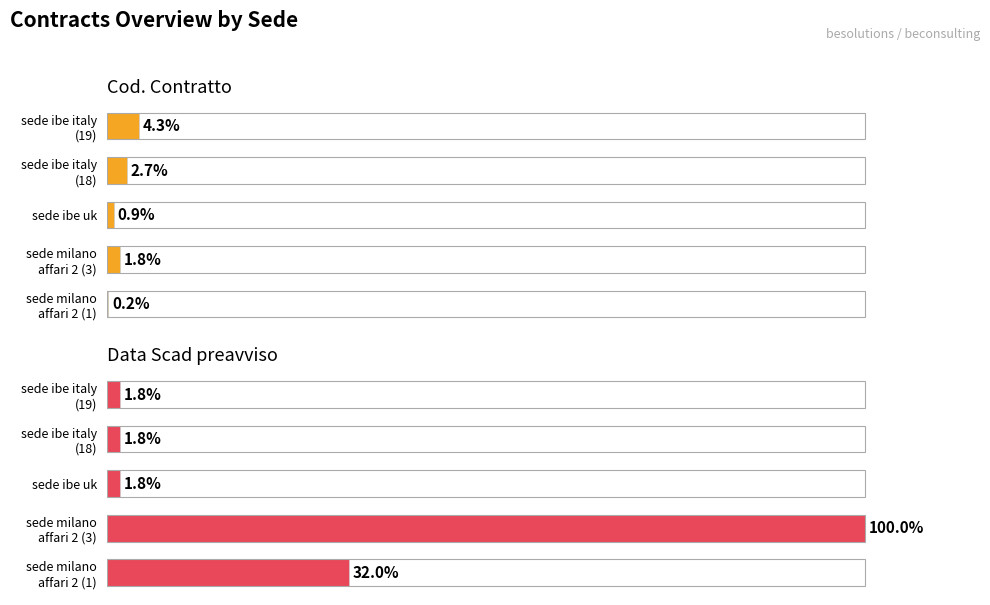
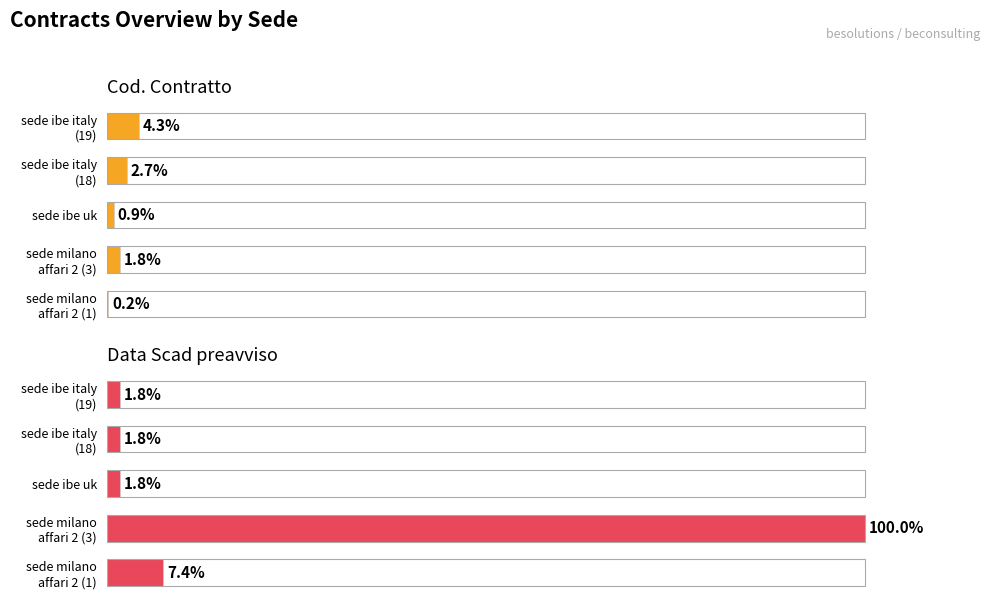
  {
    "Cod. Contratto": {
      "sede ibe italy (19)": "4.3%",
      "sede ibe italy (18)": "2.7%",
      "sede ibe uk": "0.9%",
      "sede milano affari 2 (3)": "1.8%",
      "sede milano affari 2 (1)": "0.2%"
    },
    "Data Scad preavviso": {
      "sede ibe italy (19)": "1.8%",
      "sede ibe italy (18)": "1.8%",
      "sede ibe uk": "1.8%",
      "sede milano affari 2 (3)": "100.0%",
-     "sede milano affari 2 (1)": "32.0%"
+     "sede milano affari 2 (1)": "7.4%"
    }
  }
